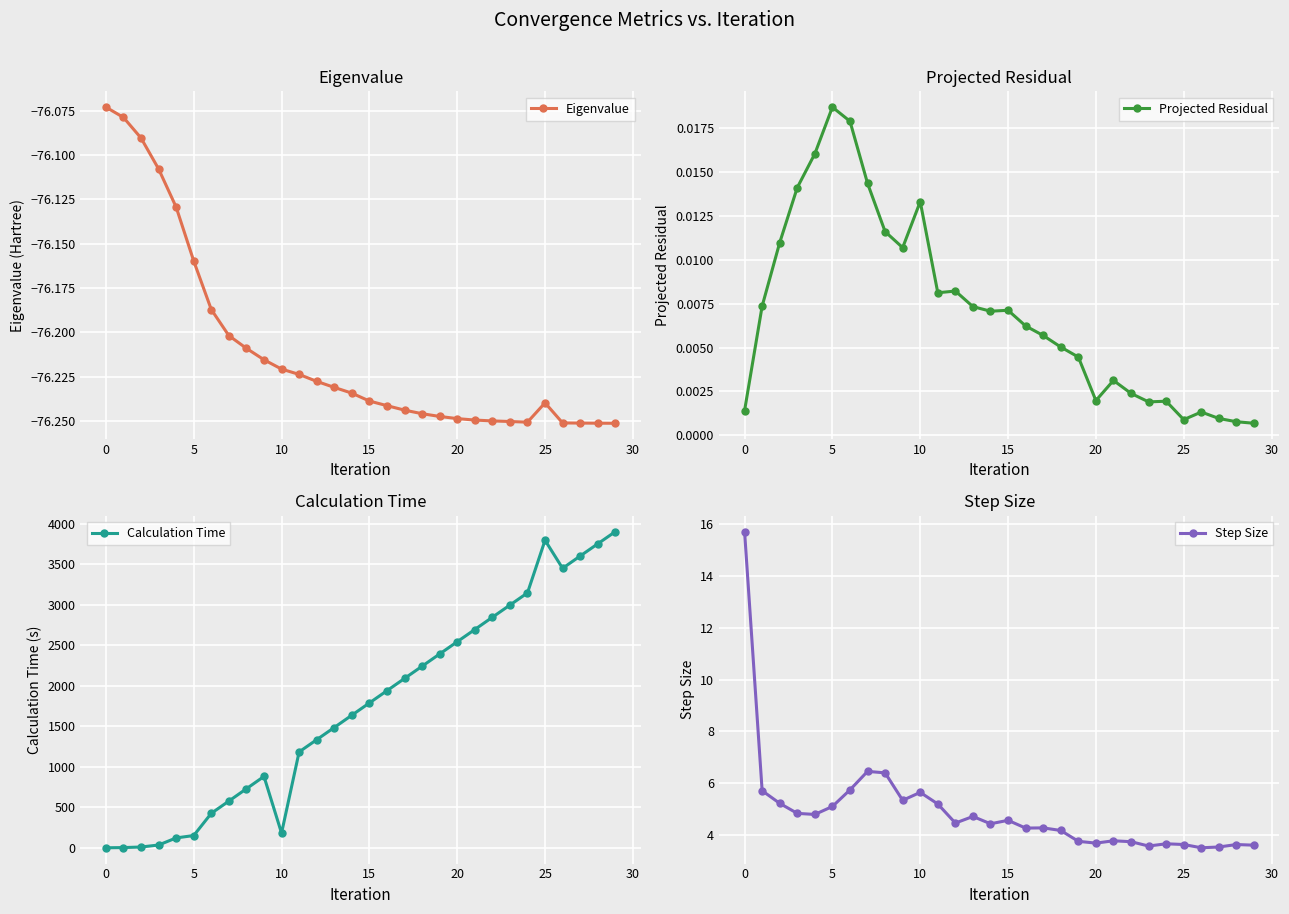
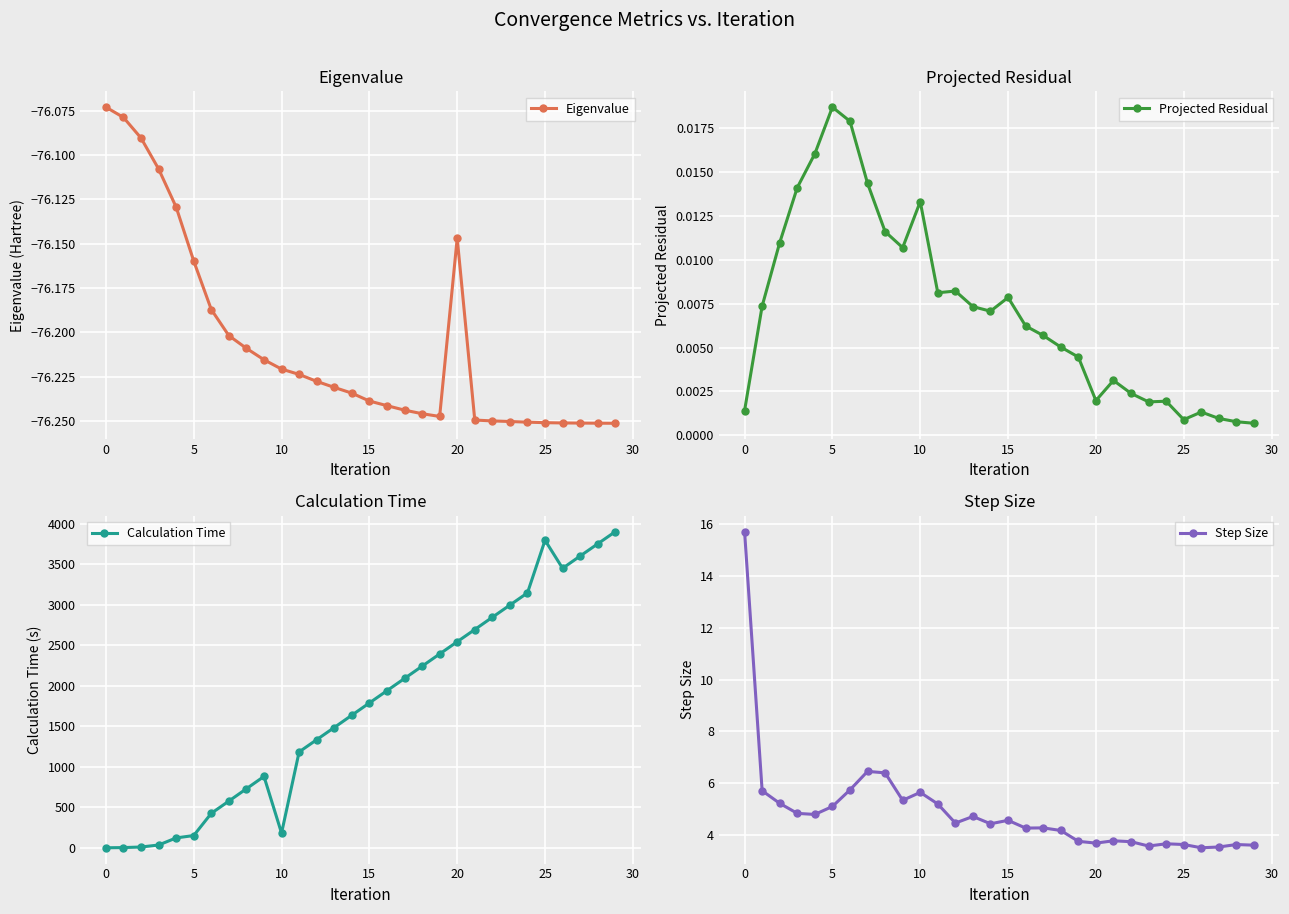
  {
    "Eigenvalue": {
      "0": -76.073,
      "5": -76.160,
      "10": -76.221,
      "15": -76.239,
-     "20": -76.249,
-     "25": -76.240
+     "20": -76.147,
+     "25": -76.251
    },
    "Projected Residual": {
      "0": 0.0014,
      "5": 0.0187,
      "10": 0.0133,
-     "15": 0.0071,
+     "15": 0.0079,
      "20": 0.0020,
      "25": 0.0009
    },
    "Calculation Time": {
      "0": 0,
      "5": 200,
      "10": 200,
      "15": 1800,
      "20": 2500,
      "25": 3800
    },
    "Step Size": {
      "0": 15.7,
      "5": 5.1,
      "10": 5.6,
      "15": 4.6,
      "20": 3.7,
      "25": 3.6
    }
  }
